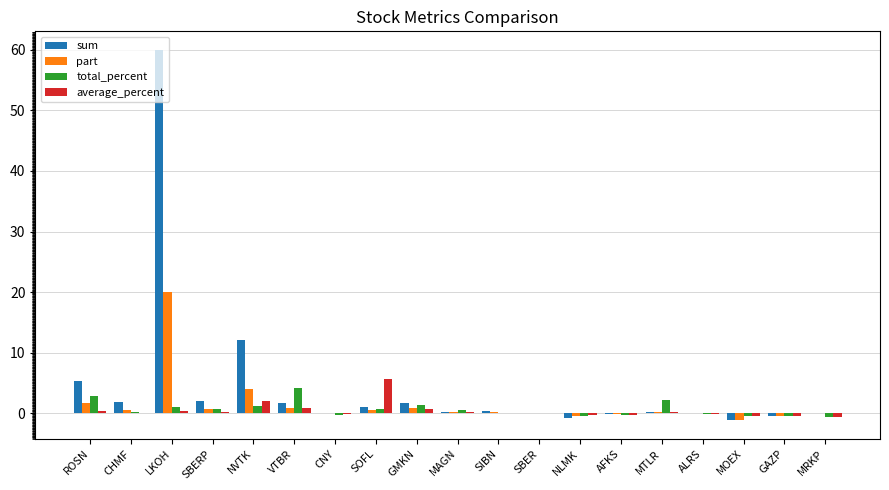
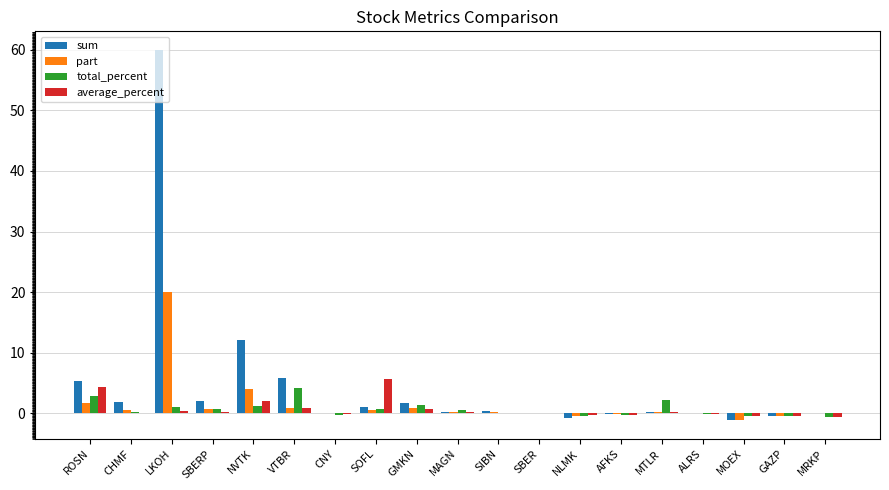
  {
    "sum": {
      "ROSN": 5,
      "CHMF": 2,
      "SBERP": 2,
      "NVTK": 12,
-     "VTBR": 2,
+     "VTBR": 6,
      "SOFL": 1,
      "GMKN": 2,
      "NLMK": -1,
      "MOEX": -1,
      "GAZP": -1
    },
    "part": {
      "ROSN": 2,
      "CHMF": 1,
      "LKOH": 20,
      "SBERP": 1,
      "NVTK": 4,
      "VTBR": 1,
      "SOFL": 1,
      "GMKN": 1,
      "MOEX": -1,
      "GAZP": -1
    },
    "total_percent": {
      "ROSN": 3,
      "LKOH": 1,
      "SBERP": 1,
      "NVTK": 1,
      "VTBR": 4,
      "SOFL": 1,
      "GMKN": 1,
      "MAGN": 0,
      "NLMK": 0,
      "MTLR": 2,
      "MOEX": -1,
      "GAZP": 0,
      "MRKP": -1
    },
    "average_percent": {
-     "ROSN": 0,
+     "ROSN": 4,
      "NVTK": 2,
      "VTBR": 1,
      "SOFL": 6,
      "GMKN": 1,
      "MOEX": -1,
      "GAZP": 0,
      "MRKP": -1
    }
  }
